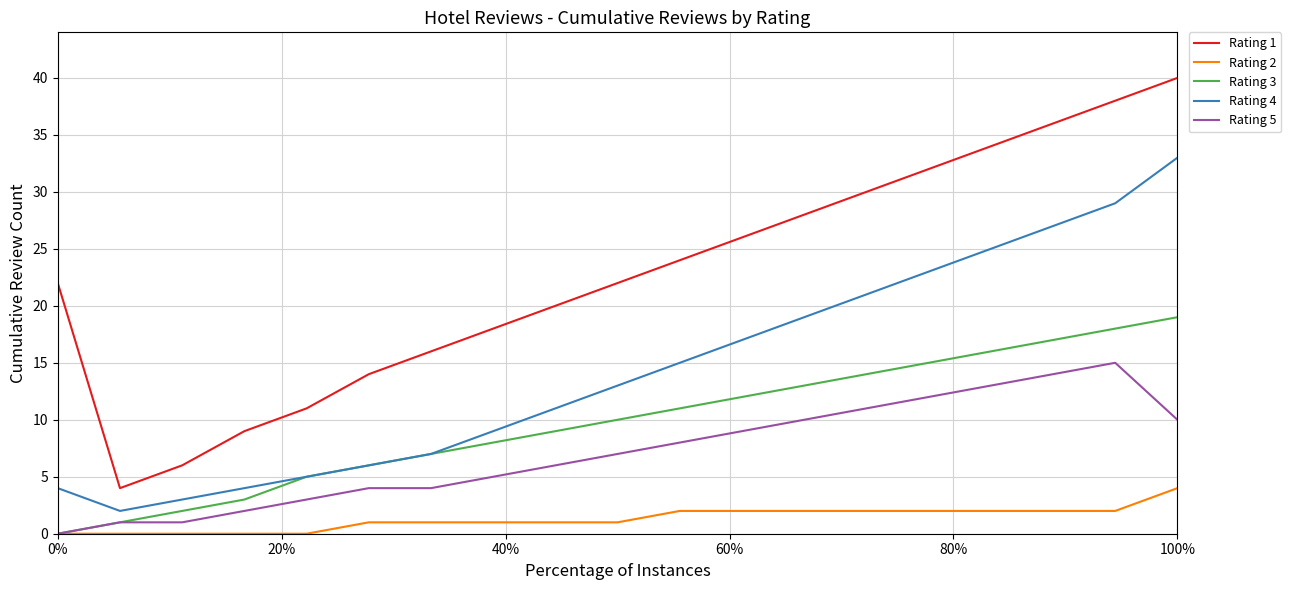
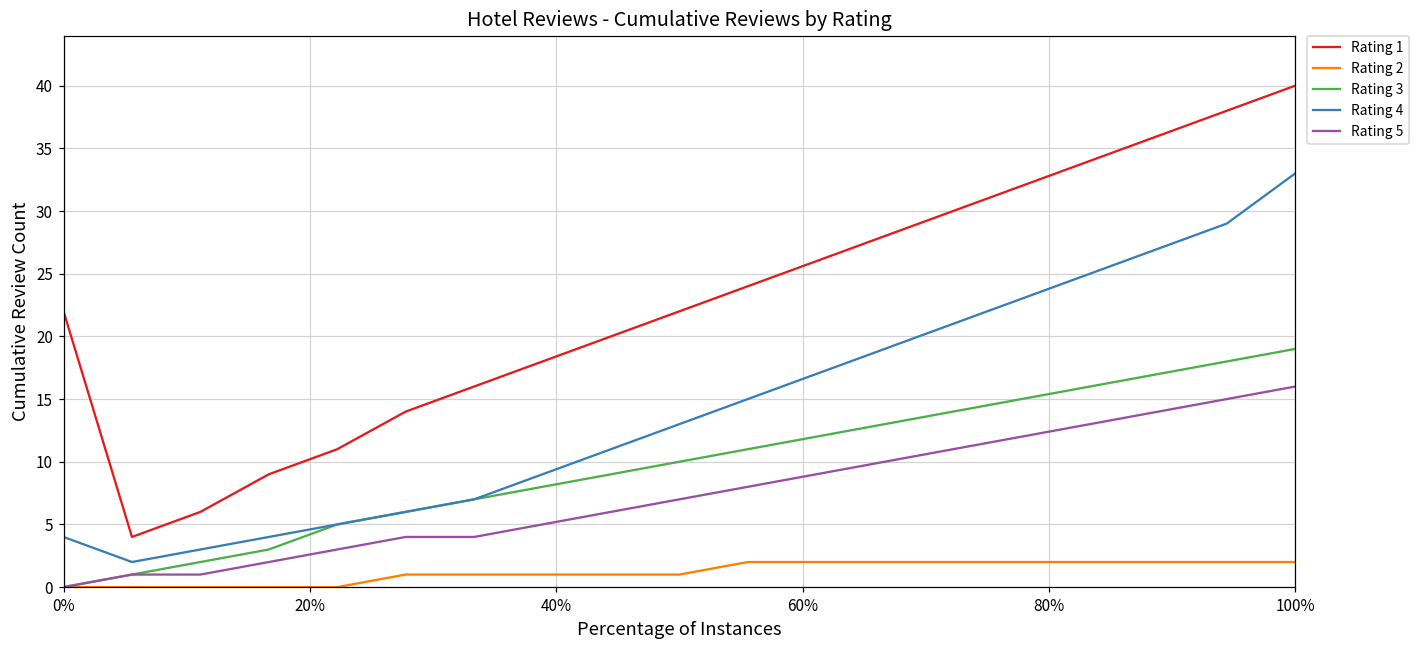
  {
    "Rating 1": {
      "0%": 22,
      "100%": 40
    },
    "Rating 2": {
-     "100%": 4
+     "100%": 2
    },
    "Rating 3": {
      "100%": 19
    },
    "Rating 4": {
      "0%": 4,
      "100%": 33
    },
    "Rating 5": {
-     "100%": 10
+     "100%": 16
    }
  }
